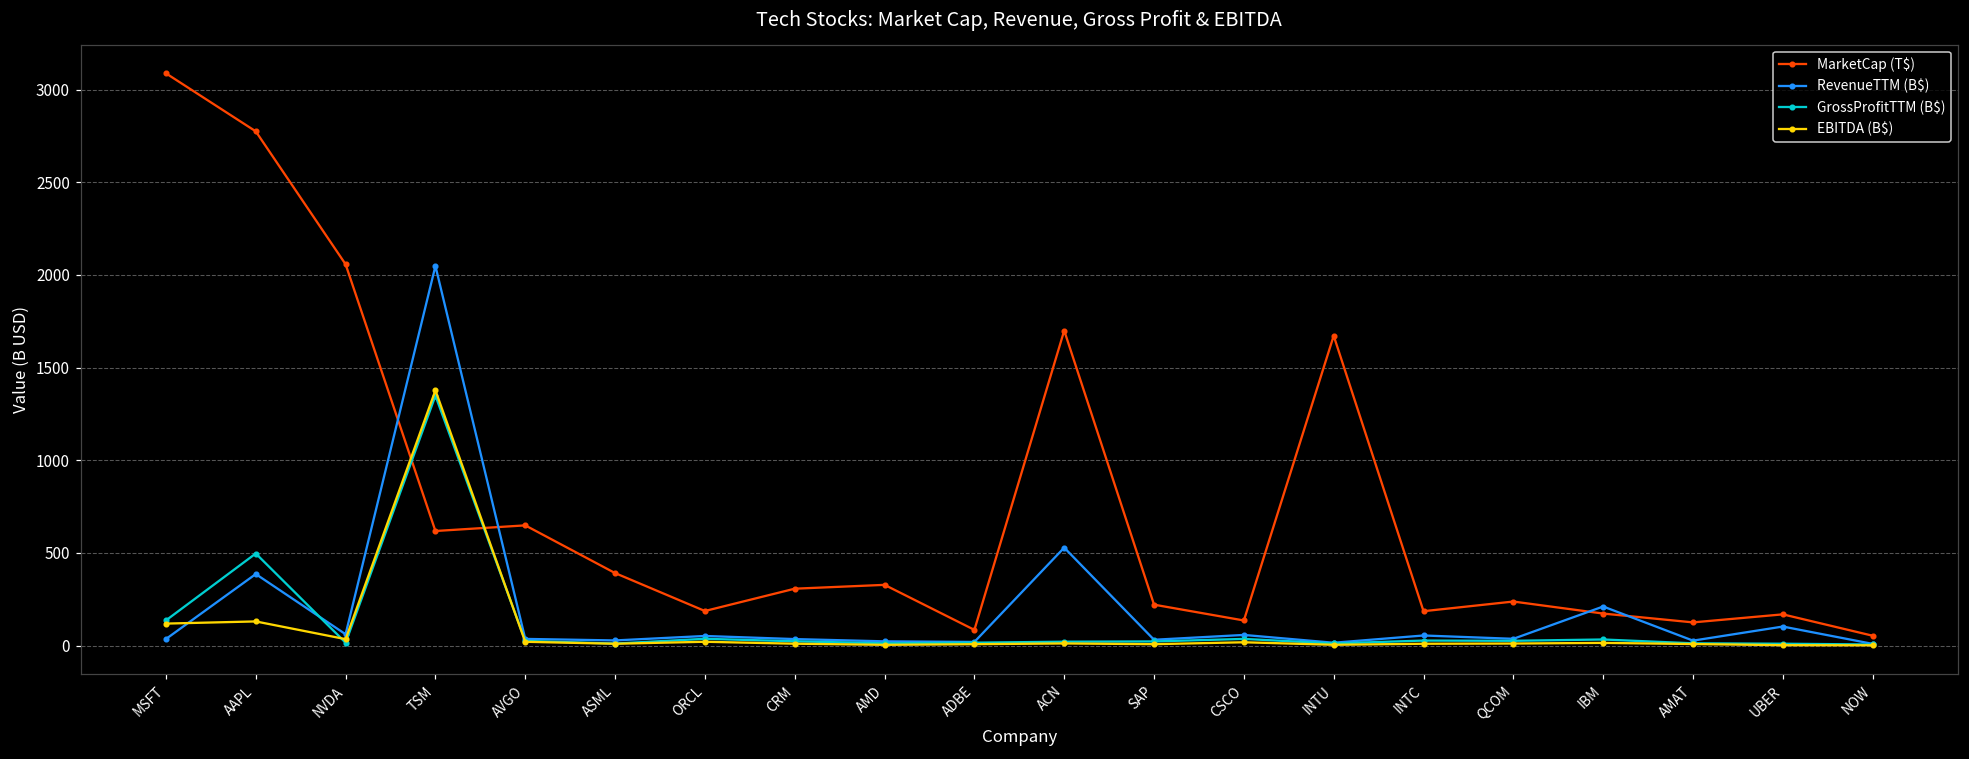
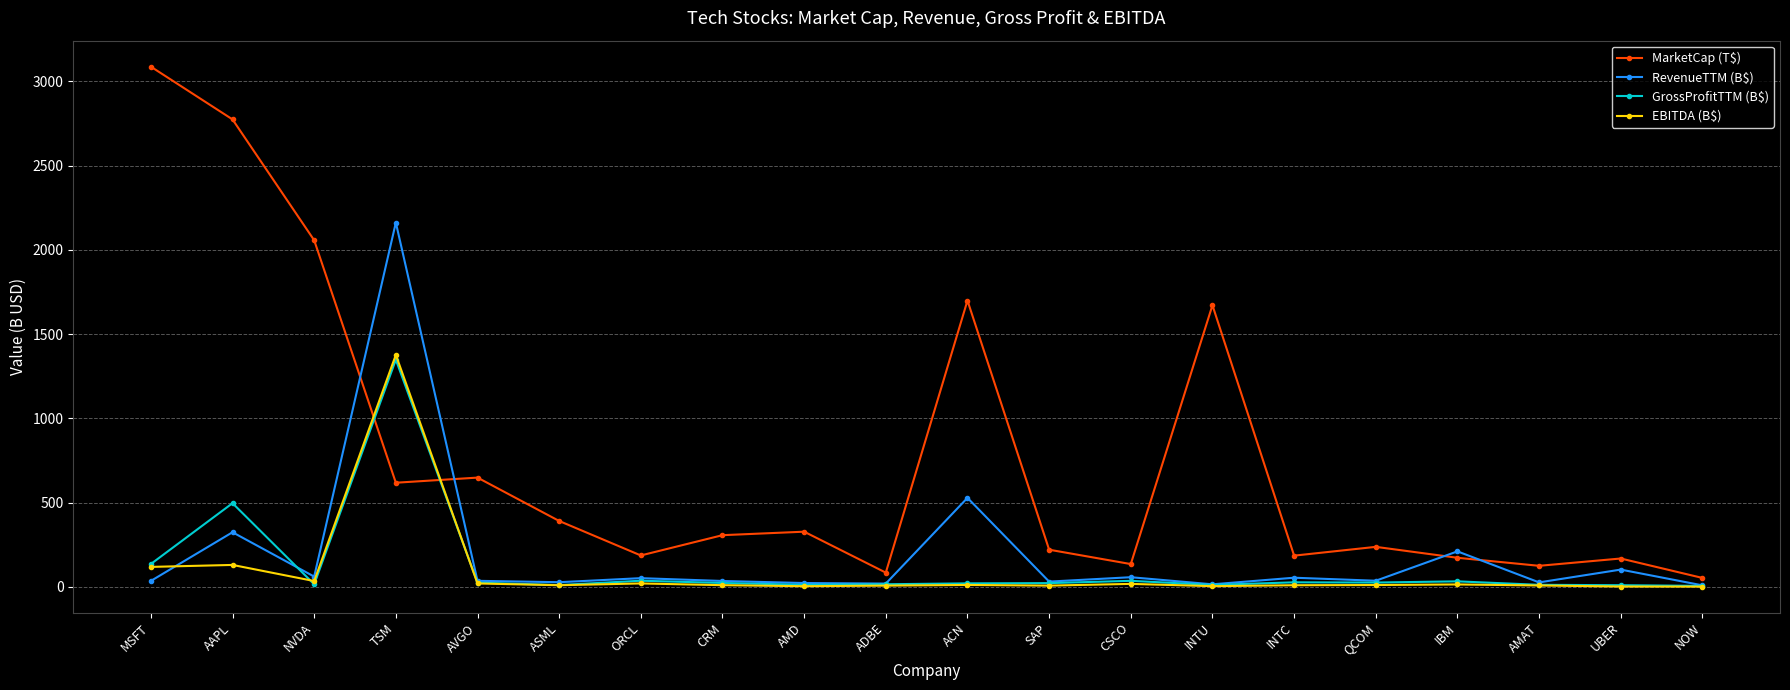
  {
    "MarketCap (T$)": {
      "MSFT": 3090,
      "AAPL": 2770,
      "NVDA": 2060,
      "TSM": 620,
      "AVGO": 650,
      "ASML": 390,
      "ORCL": 190,
      "CRM": 310,
      "AMD": 330,
      "ADBE": 80,
      "ACN": 1700,
      "SAP": 220,
      "CSCO": 140,
      "INTU": 1670,
      "INTC": 190,
      "QCOM": 240,
      "IBM": 170,
      "AMAT": 120,
      "UBER": 170,
      "NOW": 50
    },
    "RevenueTTM (B$)": {
      "MSFT": 40,
-     "AAPL": 390,
+     "AAPL": 320,
      "NVDA": 60,
-     "TSM": 2050,
+     "TSM": 2160,
      "ASML": 30,
      "ACN": 530,
      "CSCO": 60,
      "INTC": 50,
      "IBM": 210,
      "UBER": 100
    },
    "GrossProfitTTM (B$)": {
      "MSFT": 140,
      "AAPL": 500,
      "NVDA": 20,
      "TSM": 1350,
      "CSCO": 40,
      "INTC": 30,
      "IBM": 30
    },
    "EBITDA (B$)": {
      "MSFT": 120,
      "AAPL": 130,
      "NVDA": 30,
      "TSM": 1380,
      "ORCL": 20,
      "CSCO": 20,
      "INTC": 10,
      "IBM": 10
    }
  }
